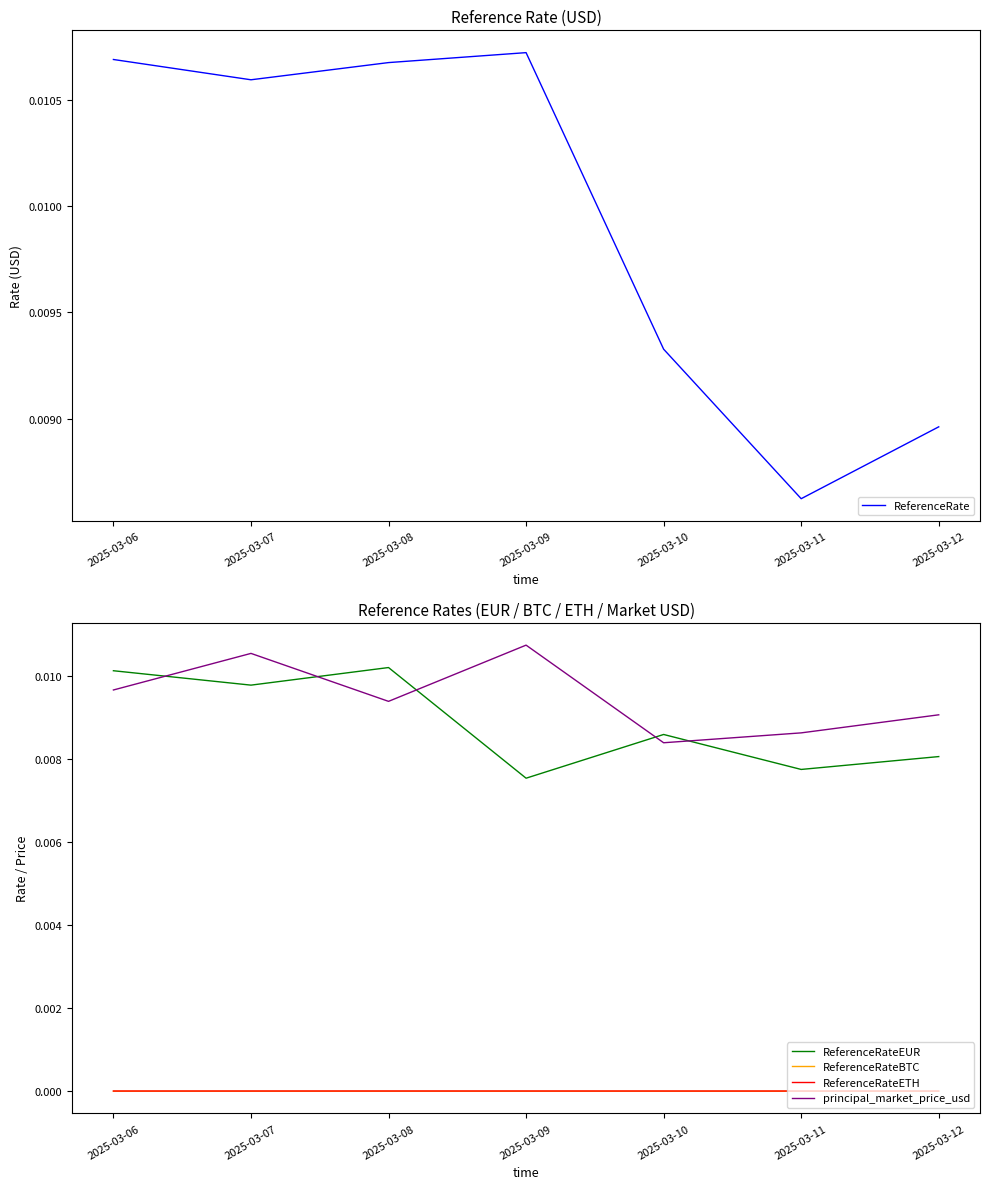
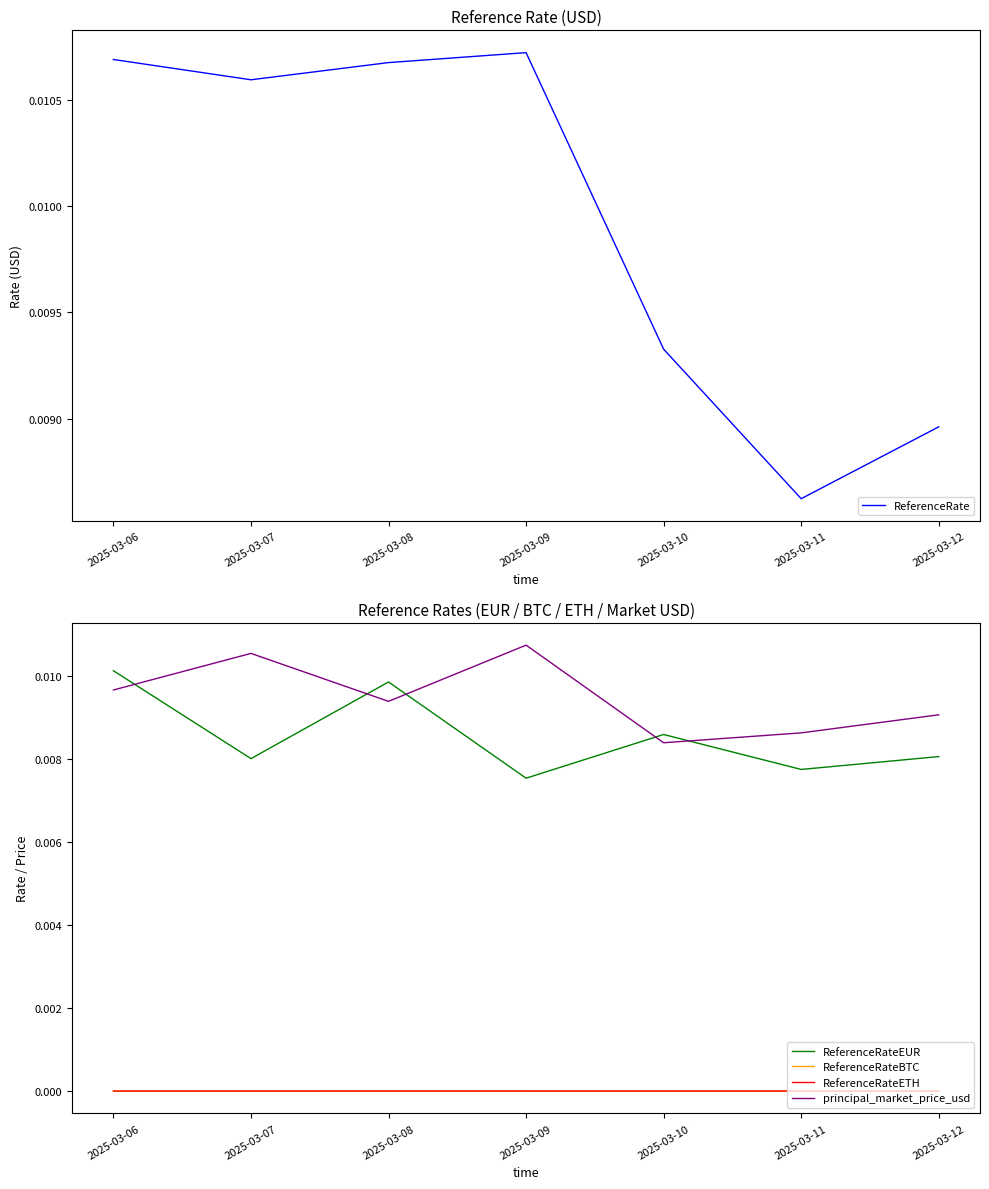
  {
    "Reference Rate (USD)": {
      "2025-03-06": 0.01069,
      "2025-03-07": 0.01059,
      "2025-03-08": 0.01067,
      "2025-03-09": 0.01072,
      "2025-03-10": 0.00933,
      "2025-03-11": 0.00863,
      "2025-03-12": 0.00896
    },
    "Reference Rates (EUR / BTC / ETH / Market USD)": {
      "ReferenceRateEUR": {
        "2025-03-06": 0.0101,
-       "2025-03-07": 0.0098,
-       "2025-03-08": 0.0102,
+       "2025-03-07": 0.0080,
+       "2025-03-08": 0.0099,
        "2025-03-09": 0.0075,
        "2025-03-10": 0.0086,
        "2025-03-11": 0.0077,
        "2025-03-12": 0.0081
      },
      "ReferenceRateETH": {
        "2025-03-06": 0.0000,
        "2025-03-07": 0.0000,
        "2025-03-08": 0.0000,
        "2025-03-09": 0.0000,
        "2025-03-10": 0.0000
      },
      "principal_market_price_usd": {
        "2025-03-06": 0.0097,
        "2025-03-07": 0.0105,
        "2025-03-08": 0.0094,
        "2025-03-09": 0.0107,
        "2025-03-10": 0.0084,
        "2025-03-11": 0.0086,
        "2025-03-12": 0.0091
      }
    }
  }
